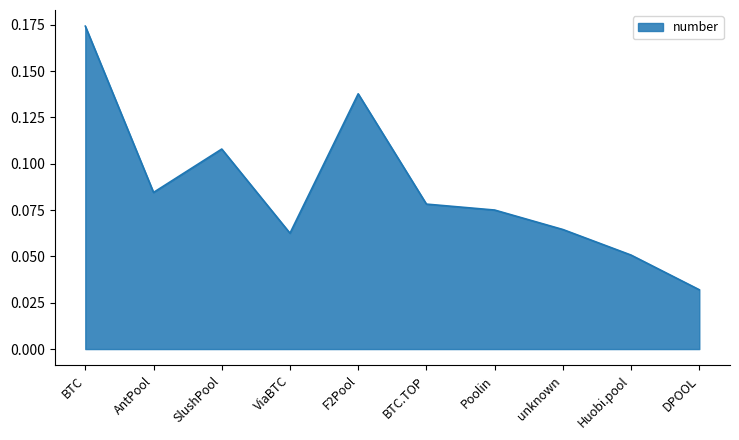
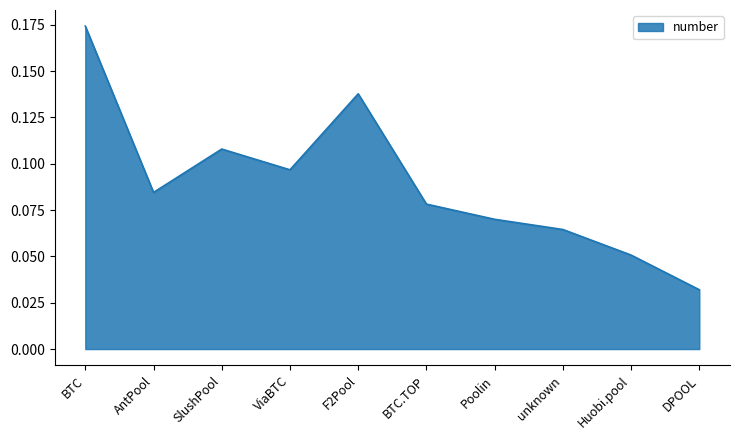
  {
    "BTC": 0.174,
    "AntPool": 0.085,
    "SlushPool": 0.108,
-   "ViaBTC": 0.063,
+   "ViaBTC": 0.097,
    "F2Pool": 0.138,
    "BTC.TOP": 0.078,
-   "Poolin": 0.075,
+   "Poolin": 0.070,
    "unknown": 0.065,
    "Huobi.pool": 0.051,
    "DPOOL": 0.032
  }
